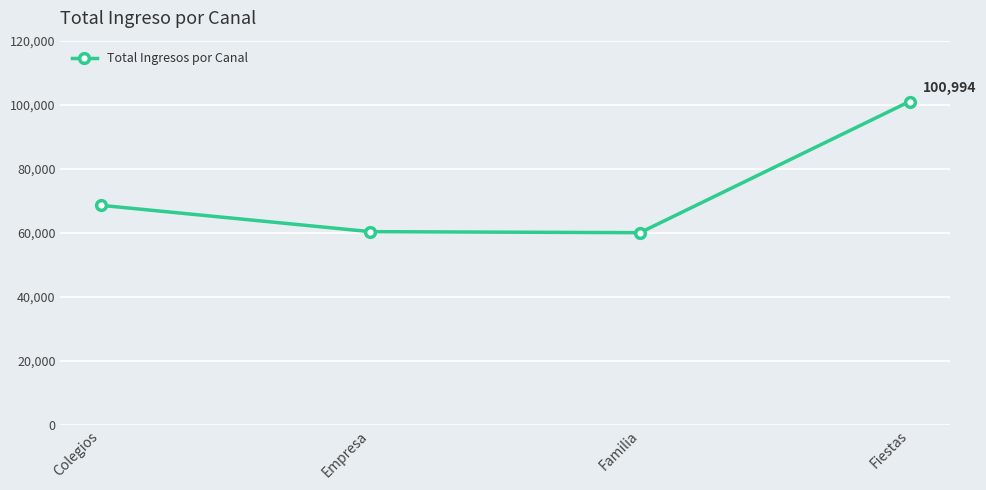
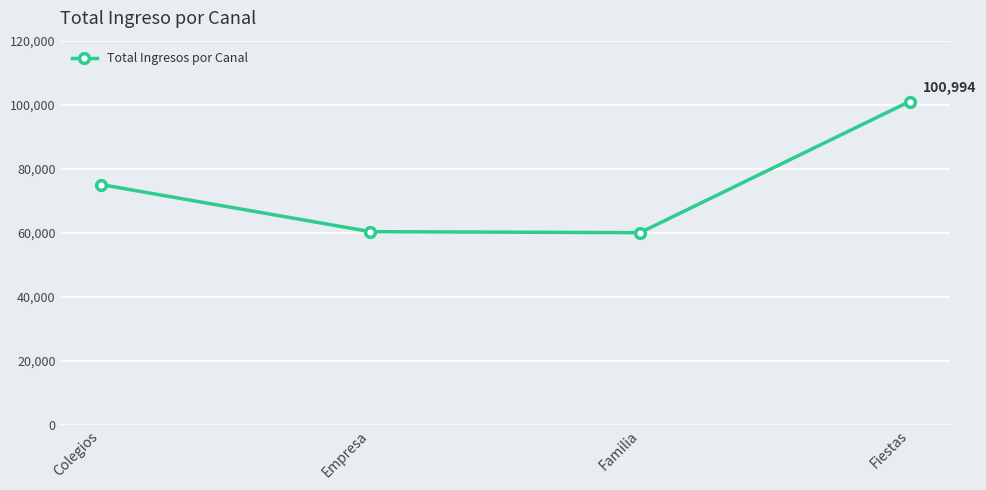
  {
-   "Colegios": "69,000",
+   "Colegios": "75,000",
    "Empresa": "60,000",
    "Familia": "60,000"
  }
